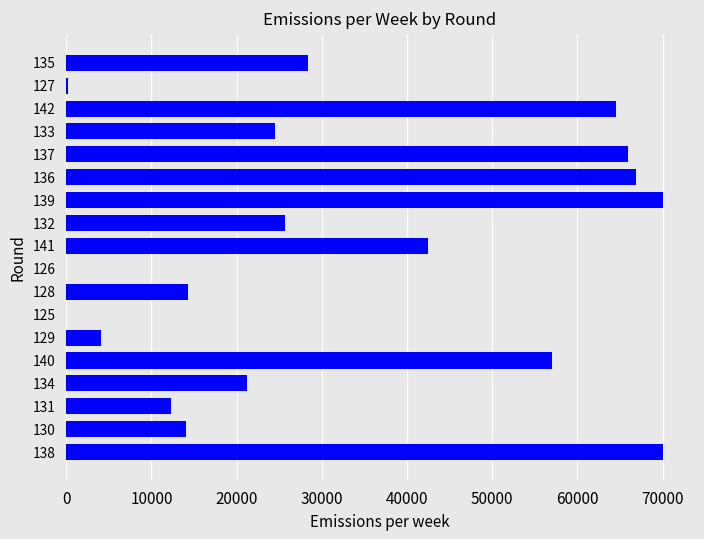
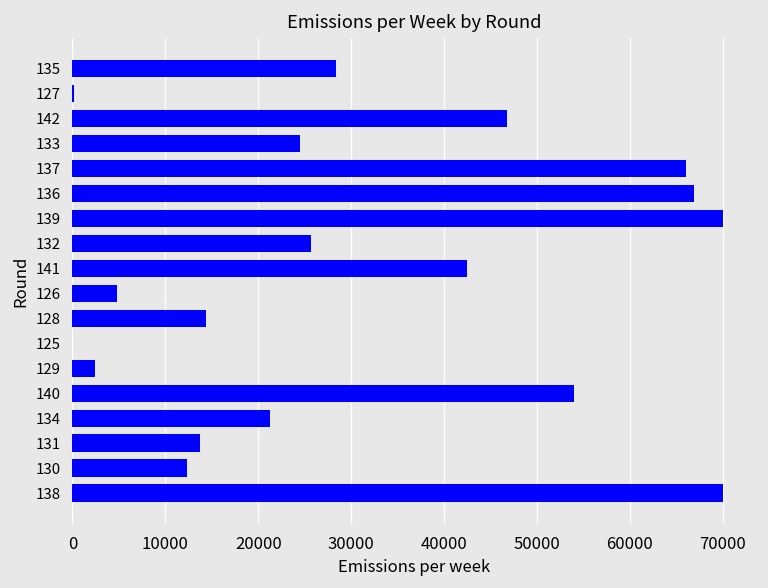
  {
    "135": 28000,
-   "142": 64000,
+   "142": 47000,
    "133": 24000,
    "137": 66000,
    "136": 67000,
    "139": 70000,
    "132": 26000,
    "141": 42000,
-   "126": 0,
+   "126": 5000,
    "128": 14000,
    "125": 0,
-   "129": 4000,
-   "140": 57000,
+   "129": 2000,
+   "140": 54000,
    "134": 21000,
-   "131": 12000,
-   "130": 14000,
+   "131": 14000,
+   "130": 12000,
    "138": 70000
  }
